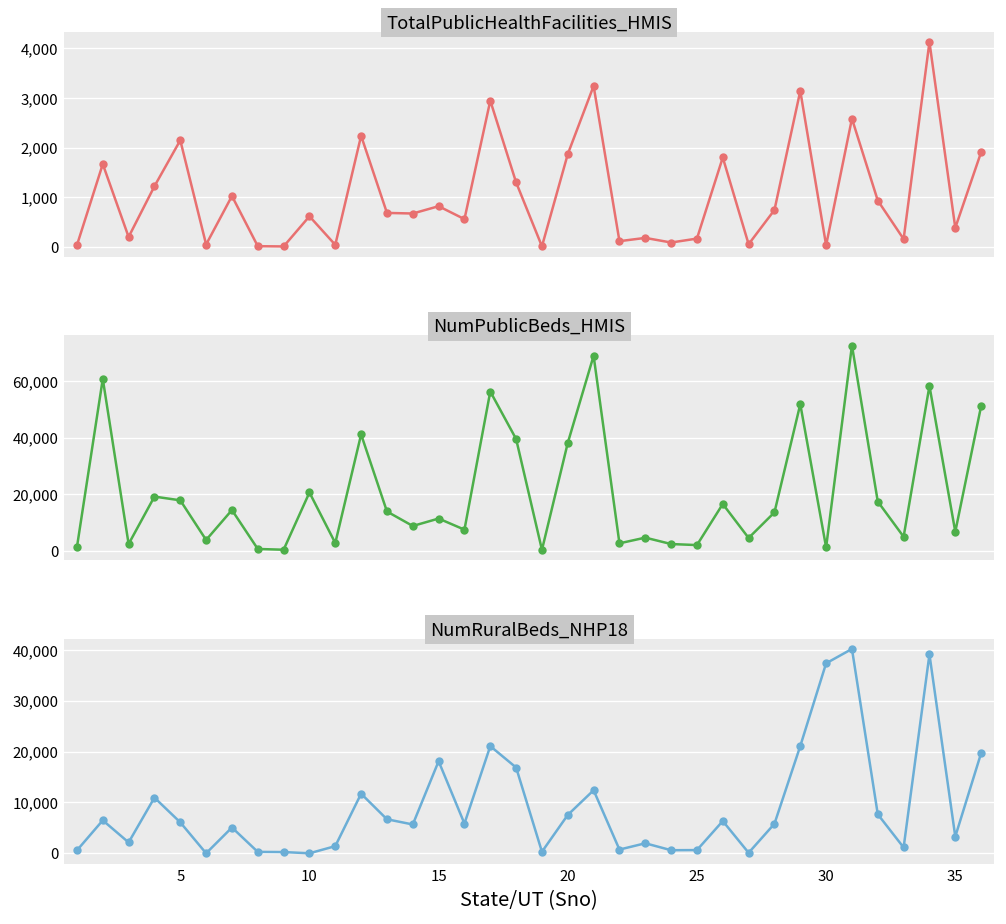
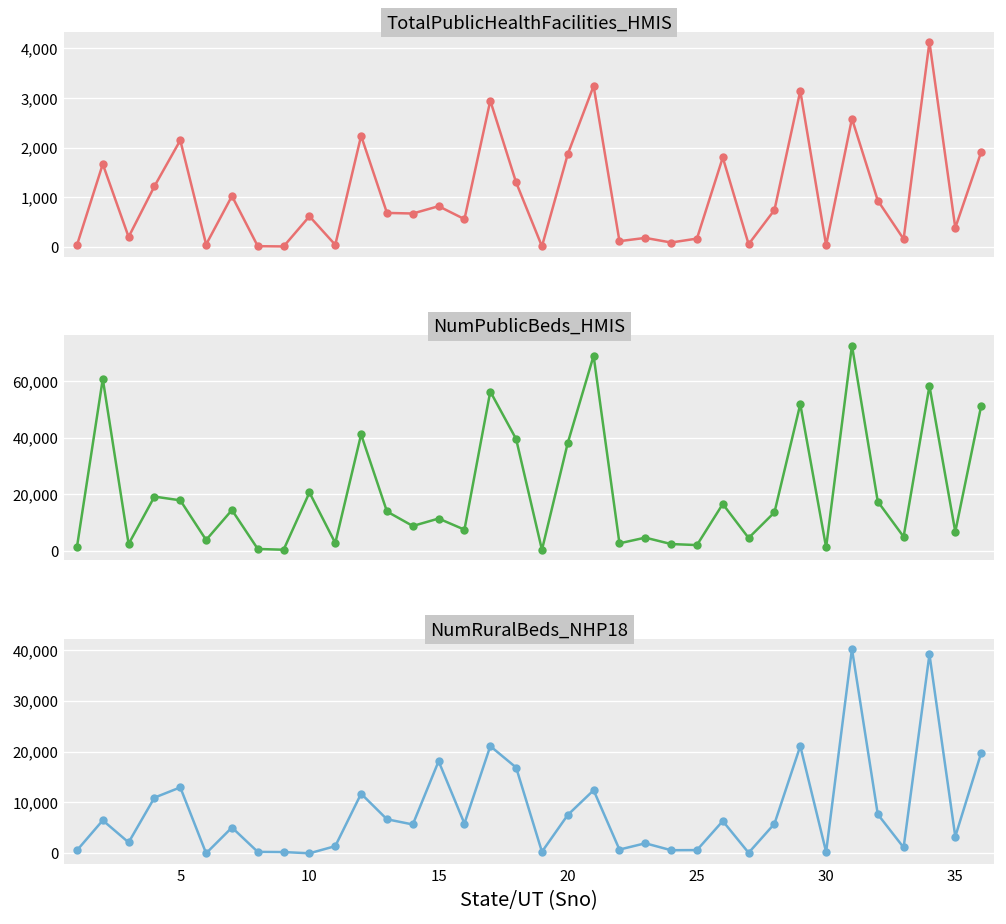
  {
    "NumRuralBeds_NHP18": {
-     "5": "6,000",
+     "5": "13,000",
      "10": "0",
      "15": "18,000",
      "20": "8,000",
      "25": "1,000",
-     "30": "37,000",
+     "30": "0",
      "35": "3,000"
    }
  }
